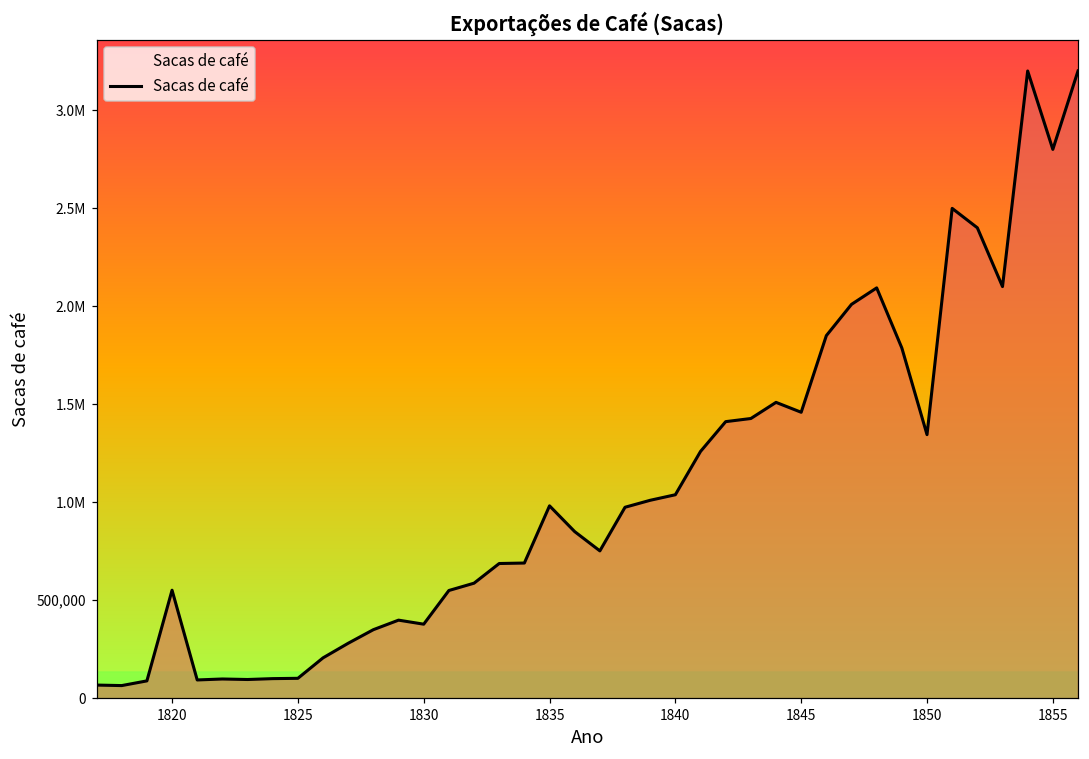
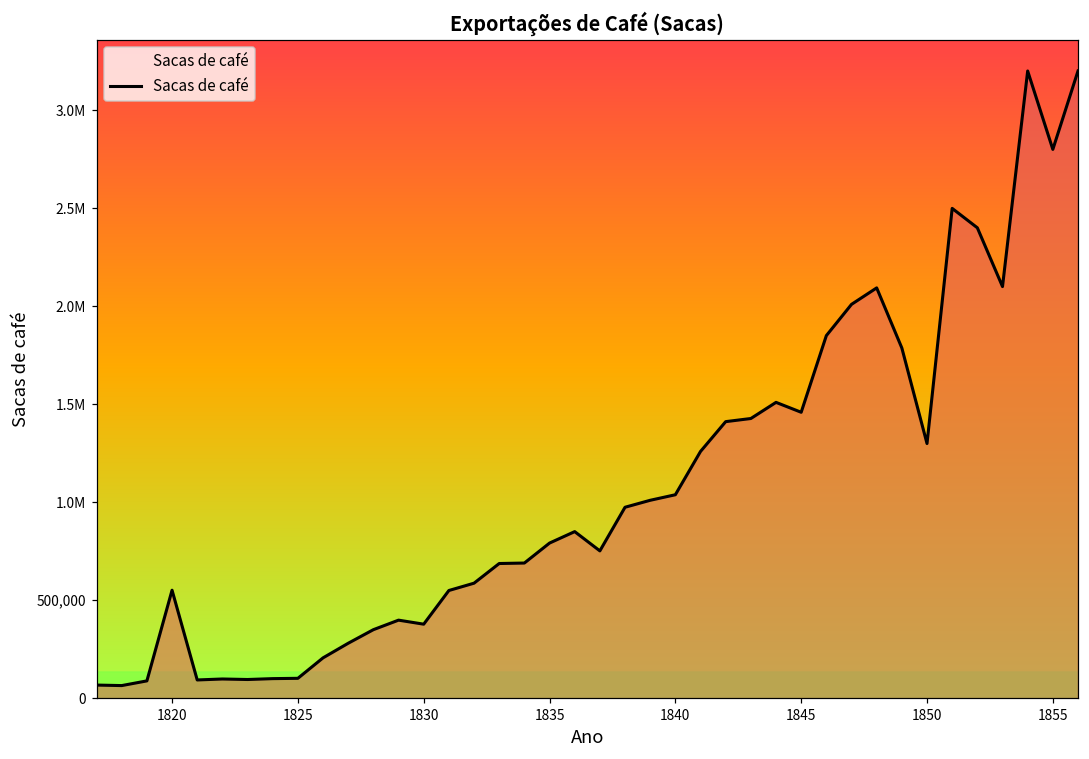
  {
    "1820": "550,000",
    "1830": "380,000",
-   "1835": "980,000",
+   "1835": "790,000",
    "1840": "1,040,000",
    "1845": "1,460,000",
-   "1850": "1,340,000",
+   "1850": "1,300,000",
    "1855": "2,800,000"
  }
